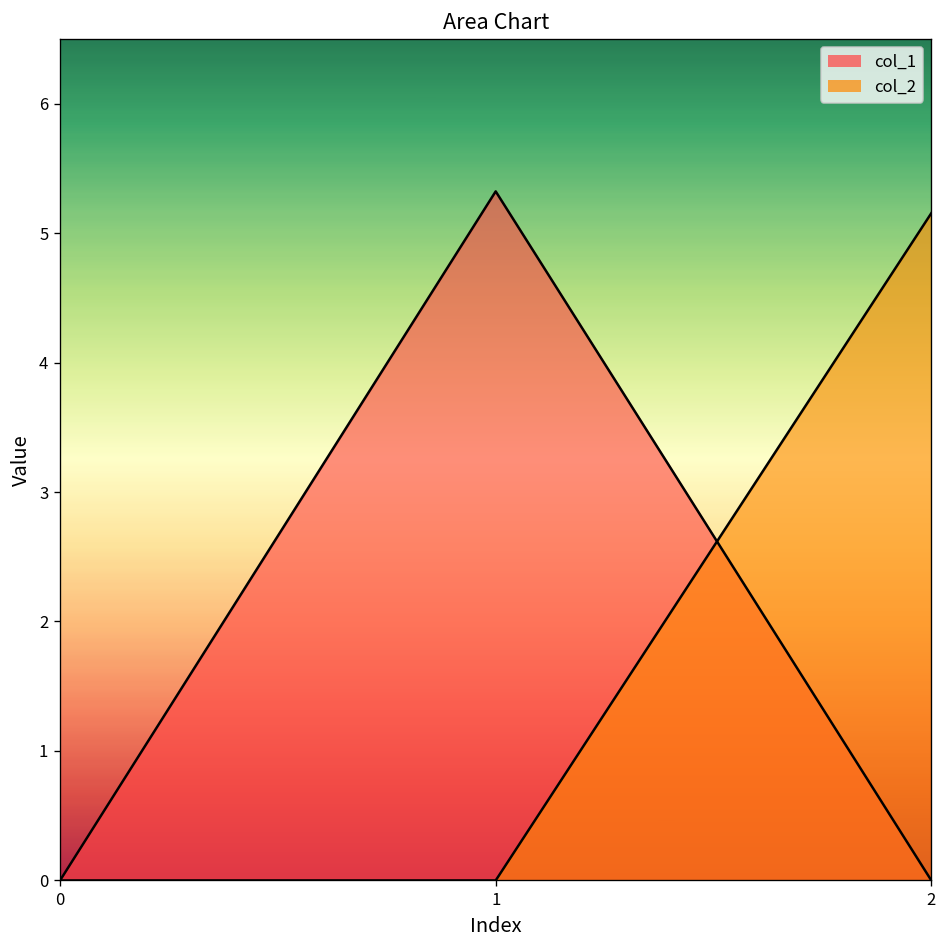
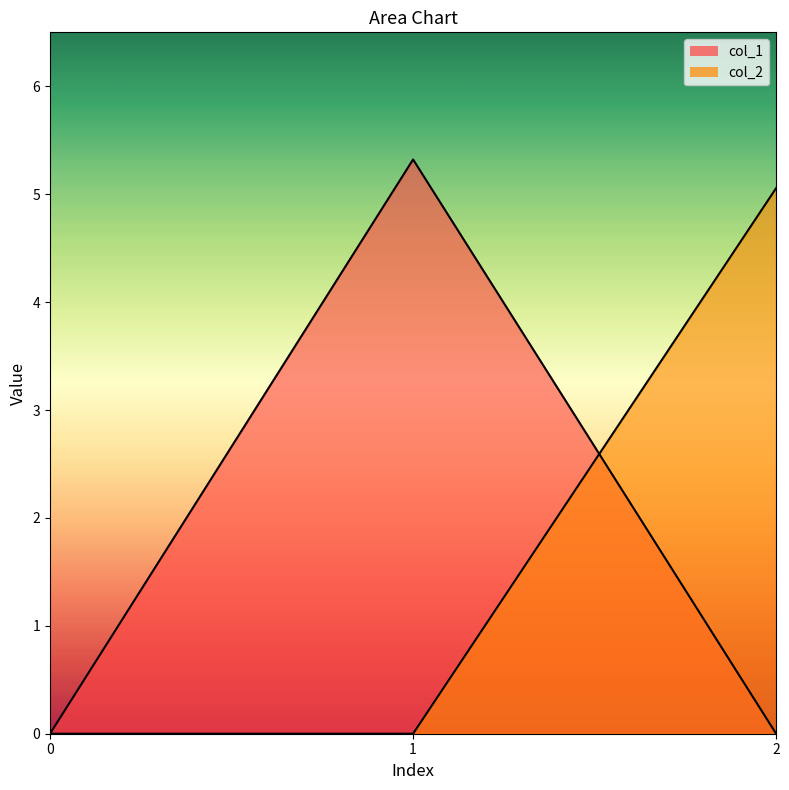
  {
    "col_1": {
      "1": 5.32,
      "2": 0.00
    },
    "col_2": {
      "1": 0.00,
-     "2": 5.15
+     "2": 5.06
    }
  }
